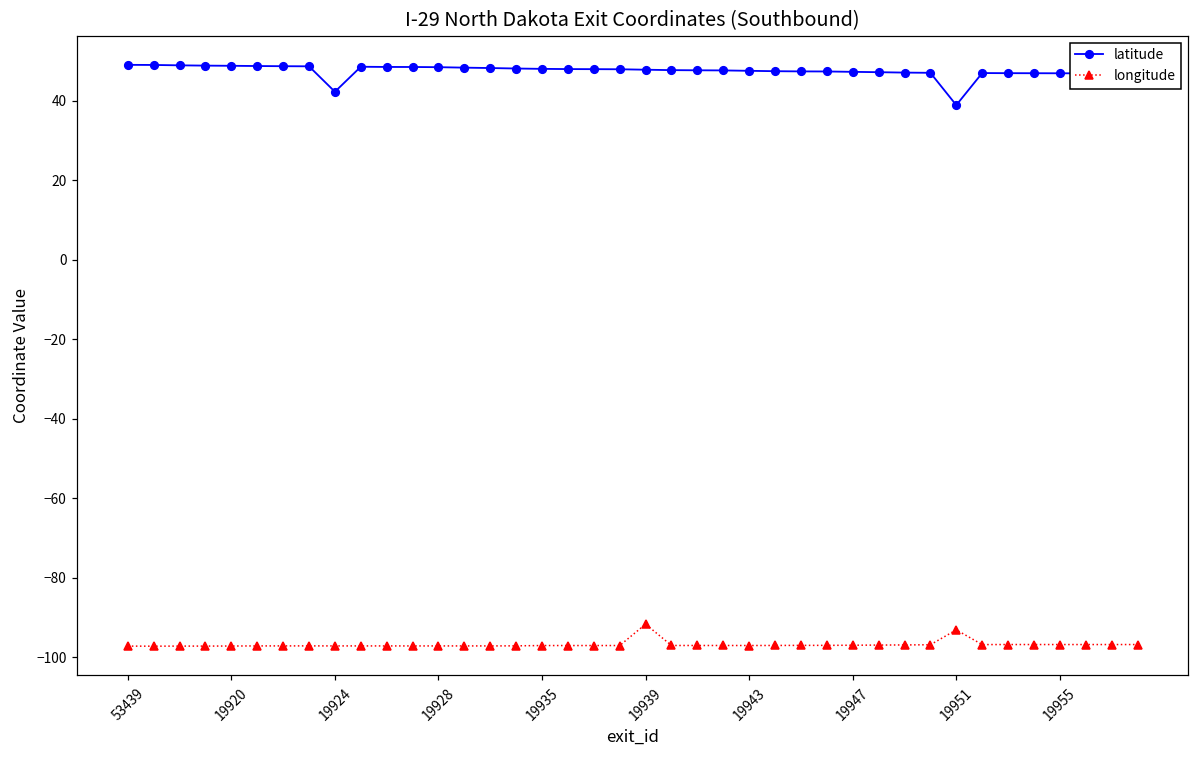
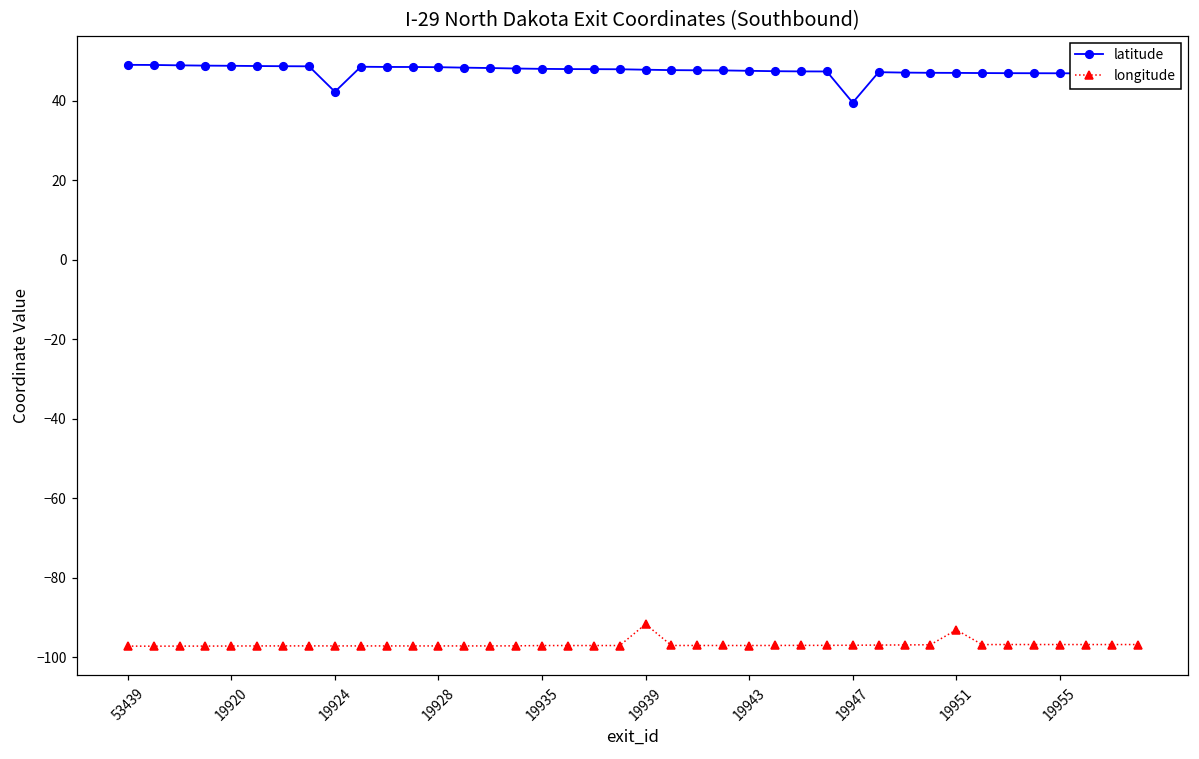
  {
    "latitude": {
      "53439": 49,
      "19920": 49,
      "19924": 42,
      "19928": 48,
      "19935": 48,
      "19939": 48,
      "19943": 48,
-     "19947": 47,
-     "19951": 39,
+     "19947": 39,
+     "19951": 47,
      "19955": 47
    },
    "longitude": {
      "53439": -97,
      "19920": -97,
      "19924": -97,
      "19928": -97,
      "19935": -97,
      "19939": -92,
      "19943": -97,
      "19947": -97,
      "19951": -93,
      "19955": -97
    }
  }
